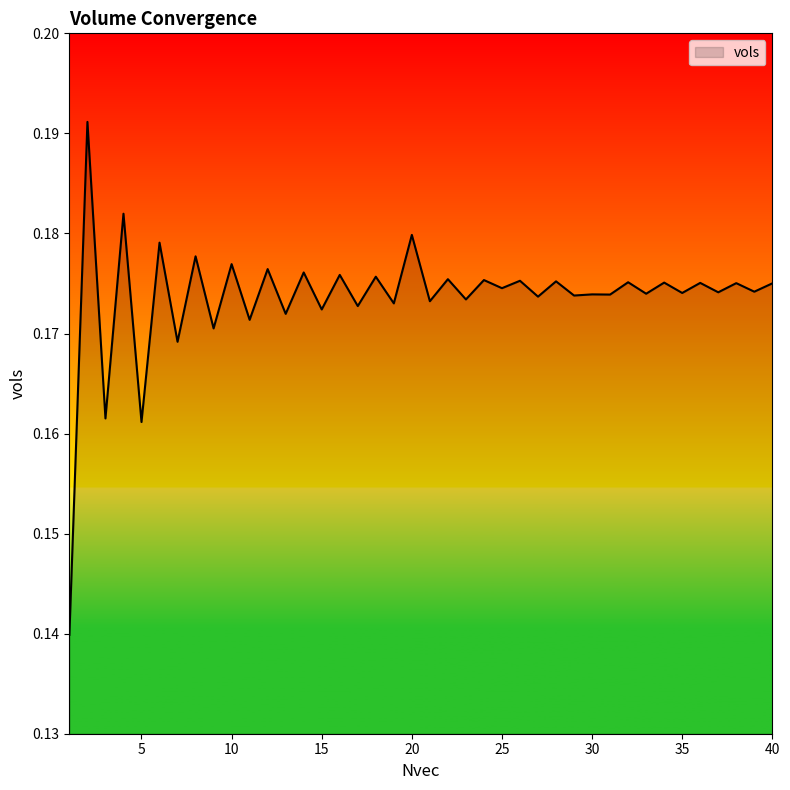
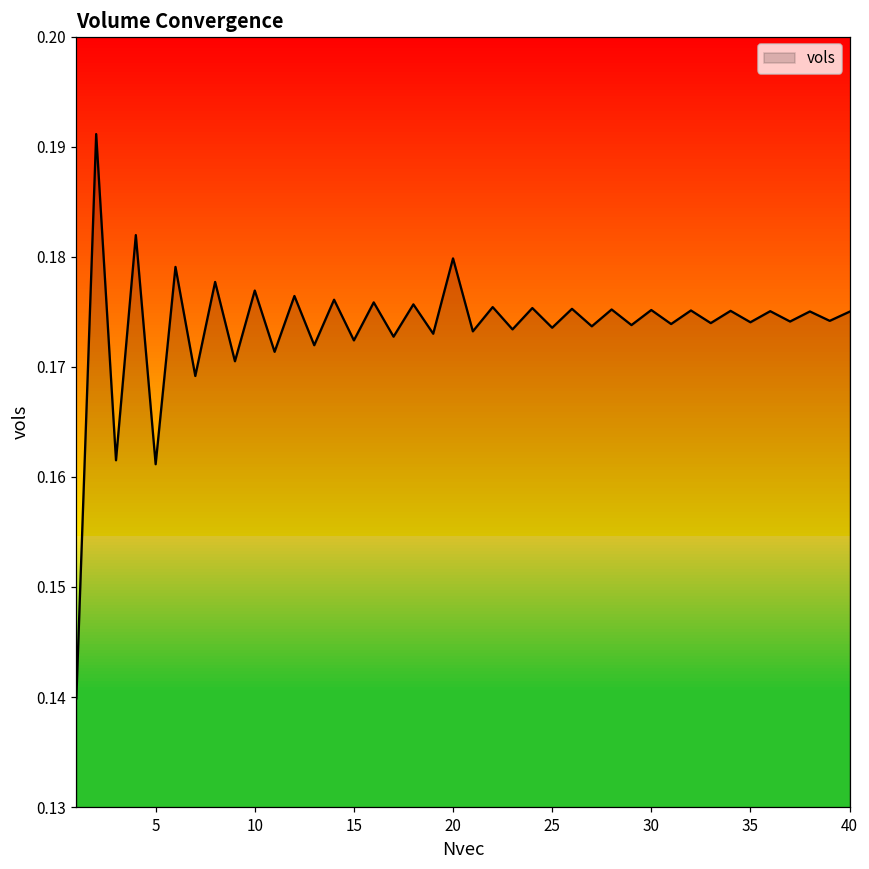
  {
    "5": 0.1612,
    "10": 0.1769,
    "15": 0.1724,
    "20": 0.1799,
-   "25": 0.1745,
-   "30": 0.1739,
+   "25": 0.1736,
+   "30": 0.1752,
    "35": 0.1741,
    "40": 0.1750
  }
